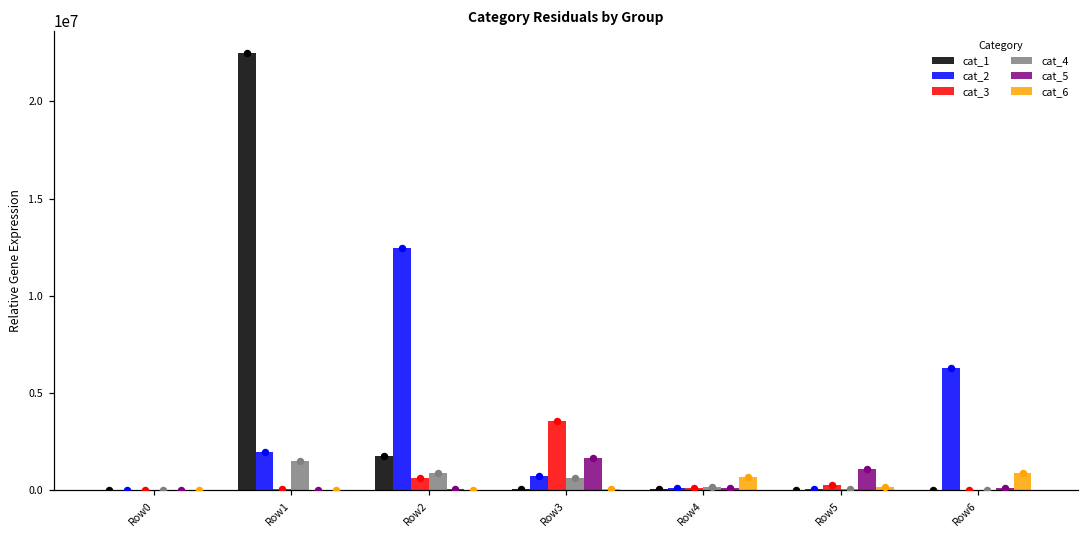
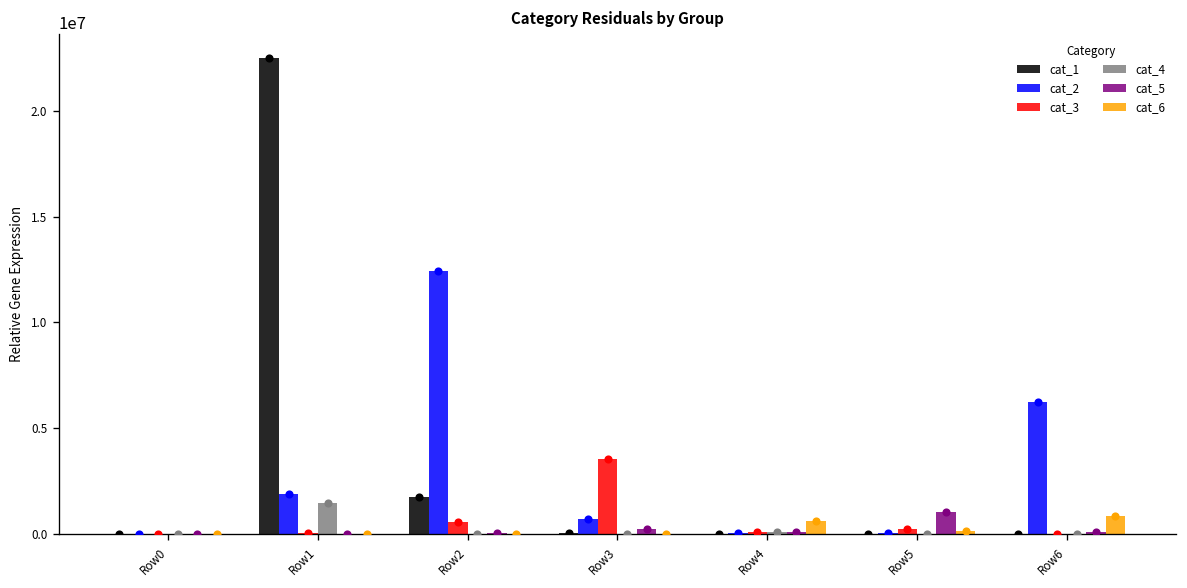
  {
    "cat_2": {
      "Row0": 0,
      "Row1": 1900000,
      "Row2": 12500000,
      "Row3": 700000,
      "Row6": 6300000
    },
    "cat_3": {
      "Row0": 0,
      "Row2": 600000,
      "Row3": 3600000,
      "Row5": 200000
    },
    "cat_4": {
      "Row0": 0,
      "Row1": 1500000,
-     "Row2": 900000,
-     "Row3": 600000
+     "Row2": 0,
+     "Row3": 0
    },
    "cat_5": {
      "Row0": 0,
-     "Row3": 1600000,
+     "Row3": 300000,
      "Row5": 1100000
    },
    "cat_6": {
      "Row0": 0,
      "Row4": 700000,
      "Row5": 200000,
      "Row6": 900000
    }
  }
